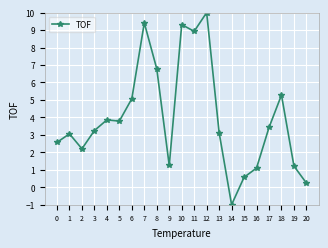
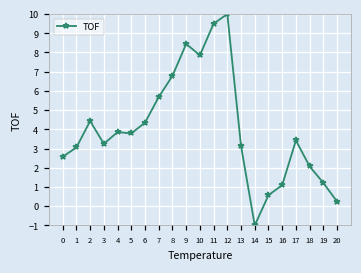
  {
    "0": 2.6,
    "1": 3.1,
-   "2": 2.2,
+   "2": 4.4,
    "3": 3.2,
    "4": 3.9,
    "5": 3.8,
-   "6": 5.1,
-   "7": 9.4,
+   "6": 4.3,
+   "7": 5.7,
    "8": 6.8,
-   "9": 1.2,
-   "10": 9.3,
-   "11": 8.9,
+   "9": 8.4,
+   "10": 7.9,
+   "11": 9.5,
    "12": 10.0,
    "13": 3.1,
    "14": -1.0,
    "15": 0.6,
    "16": 1.1,
    "17": 3.4,
-   "18": 5.3,
+   "18": 2.1,
    "19": 1.2,
    "20": 0.2
  }
